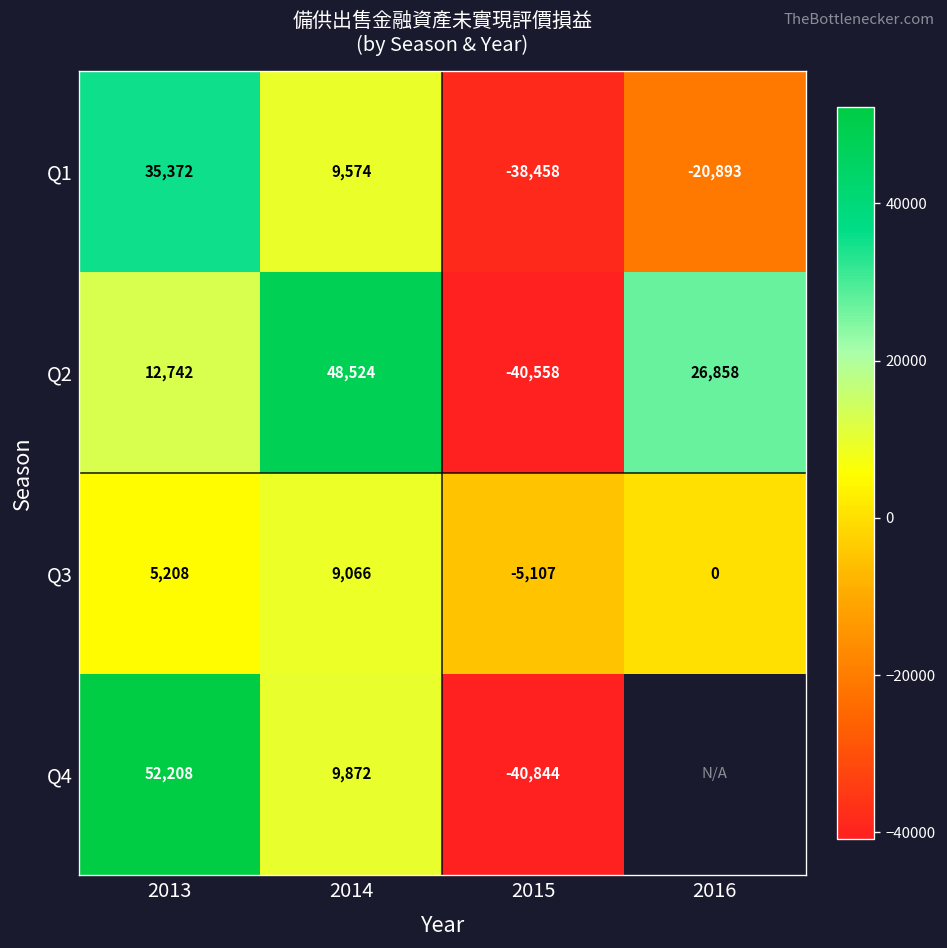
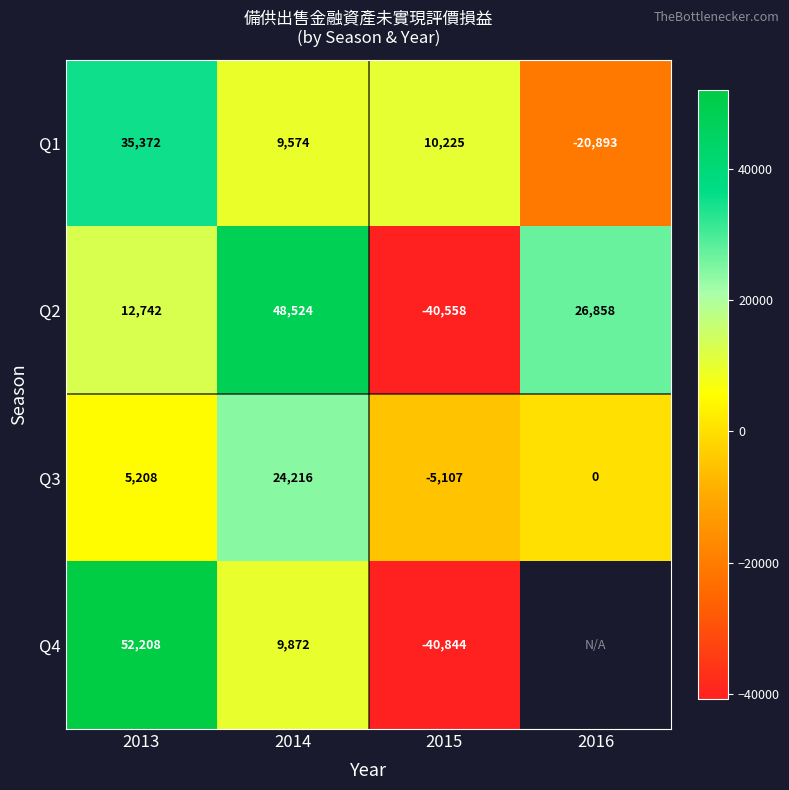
  {
    "Q1": {
      "2013": "35,372",
      "2014": "9,574",
-     "2015": "-38,458",
+     "2015": "10,225",
      "2016": "-20,893"
    },
    "Q2": {
      "2013": "12,742",
      "2014": "48,524",
      "2015": "-40,558",
      "2016": "26,858"
    },
    "Q3": {
      "2013": "5,208",
-     "2014": "9,066",
+     "2014": "24,216",
      "2015": "-5,107",
      "2016": "0"
    },
    "Q4": {
      "2013": "52,208",
      "2014": "9,872",
      "2015": "-40,844"
    }
  }
